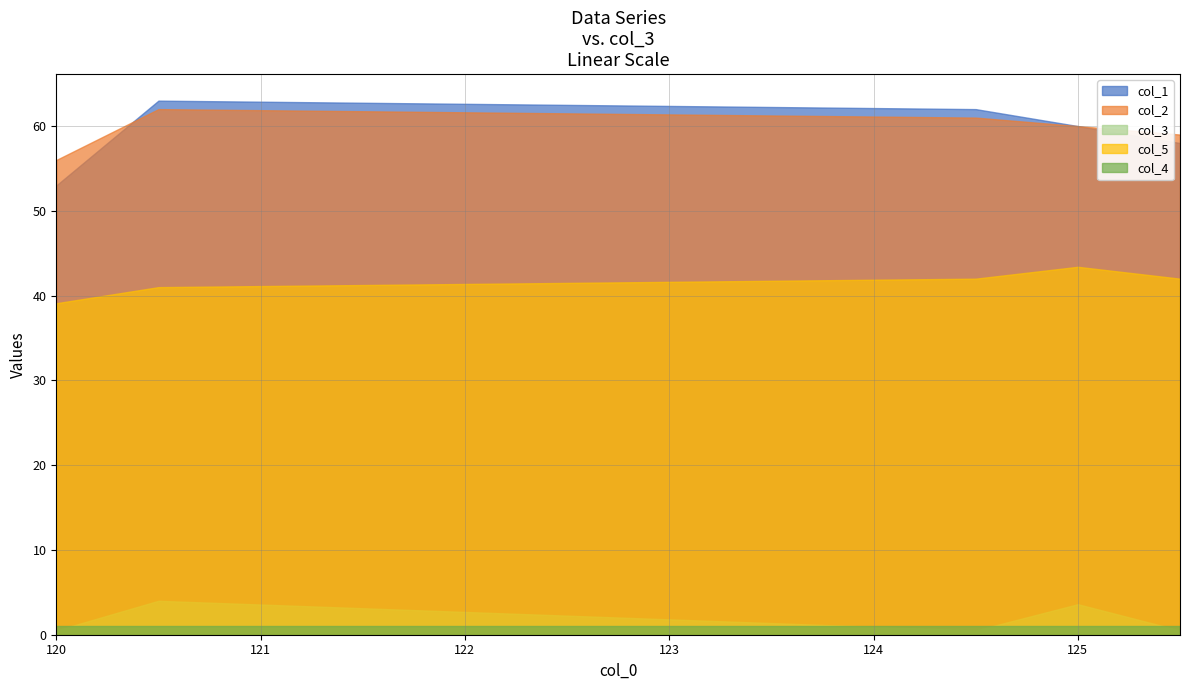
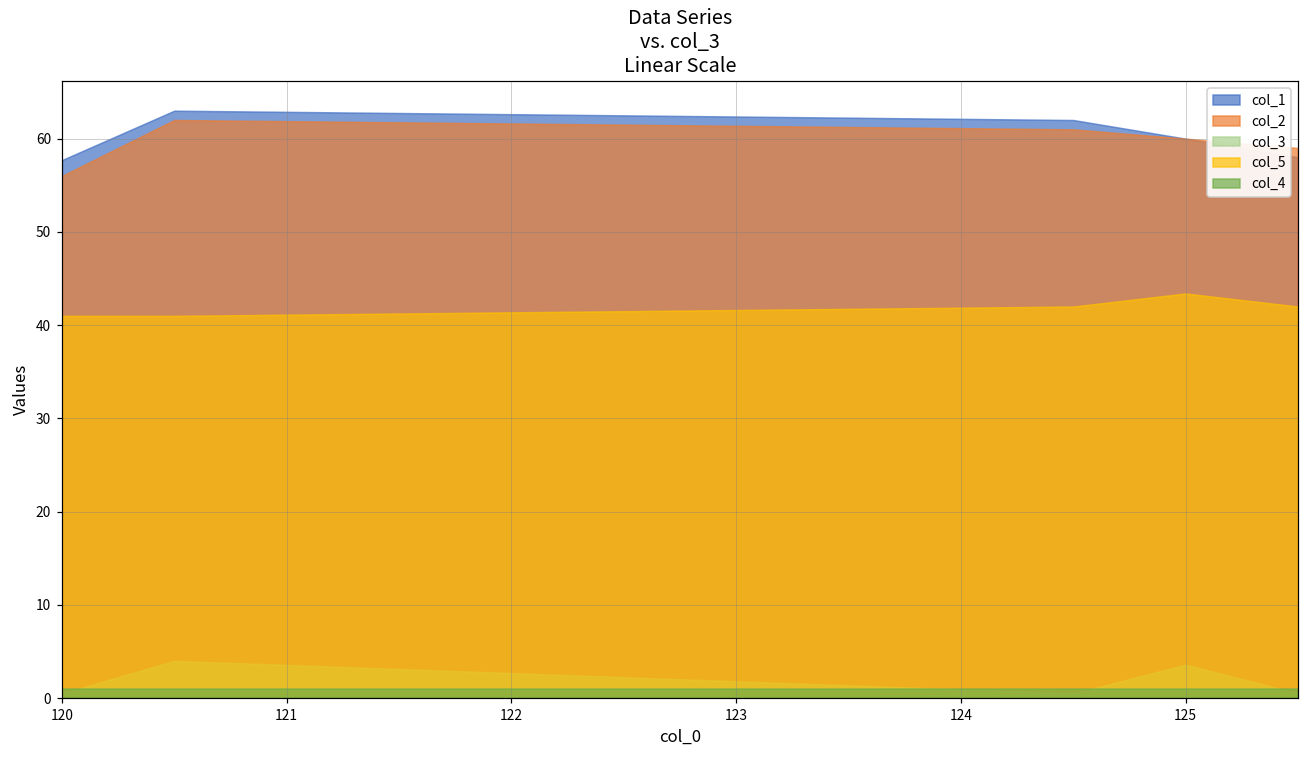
  {
    "col_1": {
-     "120": 53
+     "120": 58
    },
    "col_2": {
      "120": 56
    },
    "col_3": {
      "120": 1,
      "125": 4
    },
    "col_5": {
-     "120": 39,
+     "120": 41,
      "125": 43
    },
    "col_4": {
      "120": 1,
      "125": 1
    }
  }
